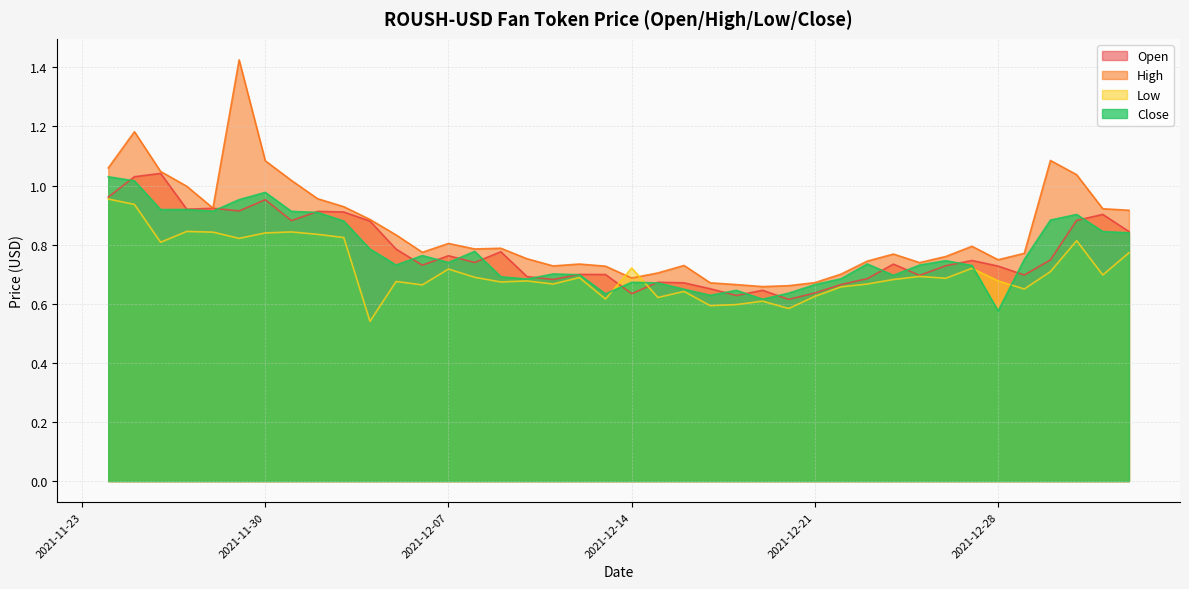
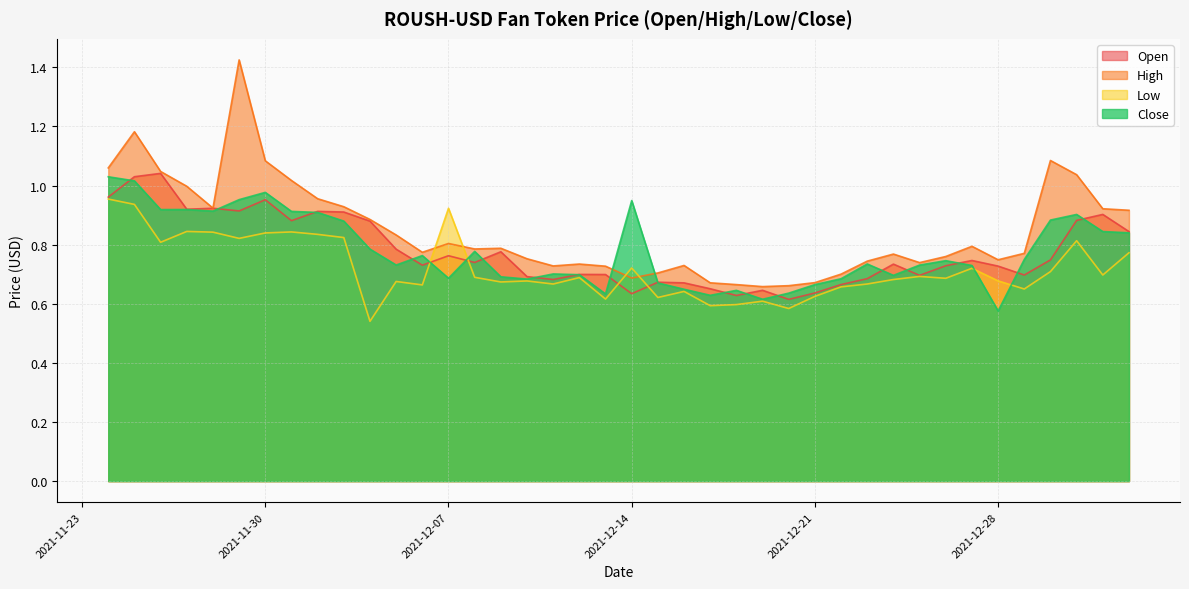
  {
    "Low": {
      "2021-11-30": 0.84,
-     "2021-12-07": 0.72,
+     "2021-12-07": 0.92,
      "2021-12-14": 0.72,
      "2021-12-21": 0.62,
      "2021-12-28": 0.68
    },
    "Close": {
      "2021-11-30": 0.98,
-     "2021-12-07": 0.74,
-     "2021-12-14": 0.67,
+     "2021-12-07": 0.69,
+     "2021-12-14": 0.95,
      "2021-12-28": 0.58
    }
  }
